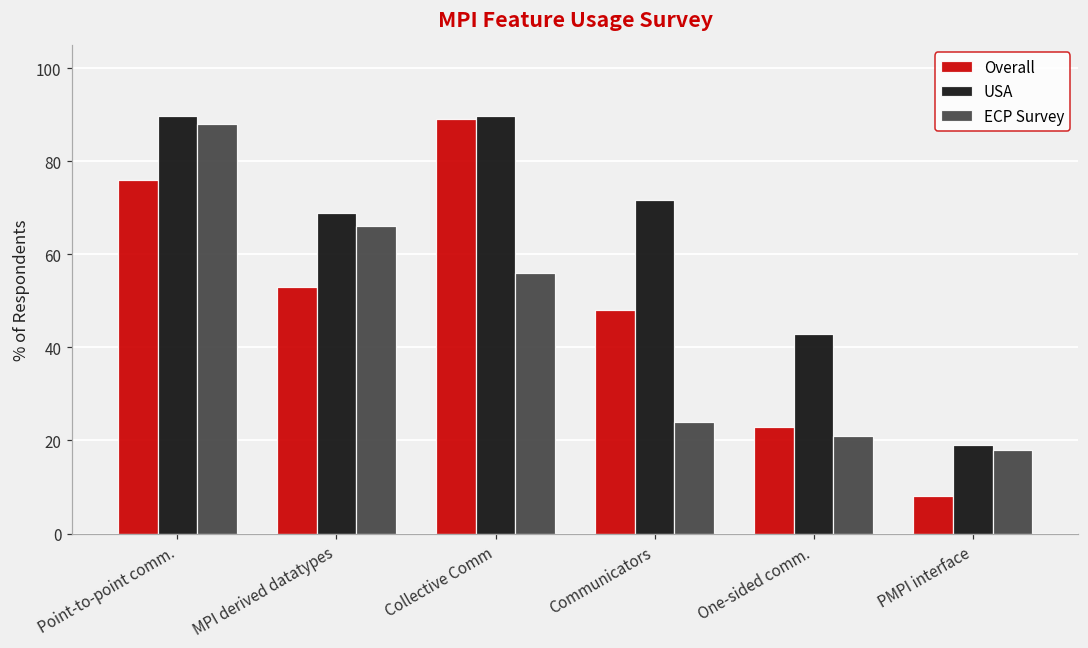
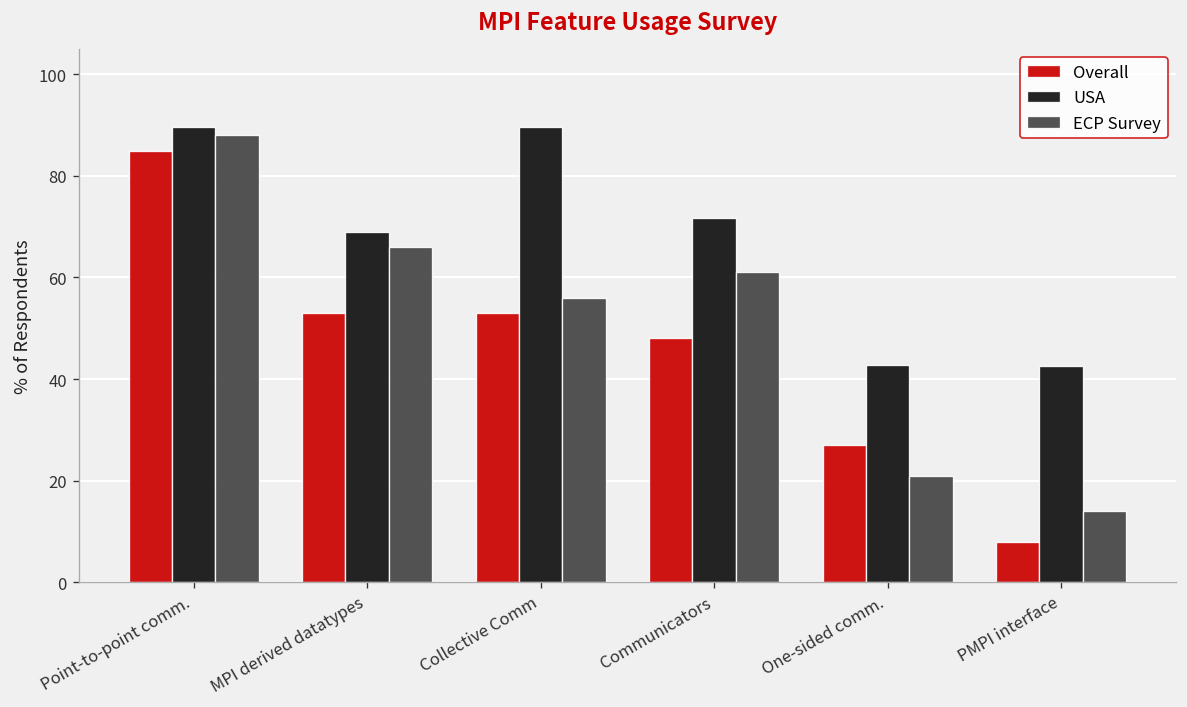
  {
    "Overall": {
-     "Point-to-point comm.": 76,
+     "Point-to-point comm.": 85,
      "MPI derived datatypes": 53,
-     "Collective Comm": 89,
+     "Collective Comm": 53,
      "Communicators": 48,
-     "One-sided comm.": 23,
+     "One-sided comm.": 27,
      "PMPI interface": 8
    },
    "USA": {
      "Point-to-point comm.": 90,
      "MPI derived datatypes": 69,
      "Collective Comm": 90,
      "Communicators": 72,
      "One-sided comm.": 43,
-     "PMPI interface": 19
+     "PMPI interface": 43
    },
    "ECP Survey": {
      "Point-to-point comm.": 88,
      "MPI derived datatypes": 66,
      "Collective Comm": 56,
-     "Communicators": 24,
+     "Communicators": 61,
      "One-sided comm.": 21,
-     "PMPI interface": 18
+     "PMPI interface": 14
    }
  }
